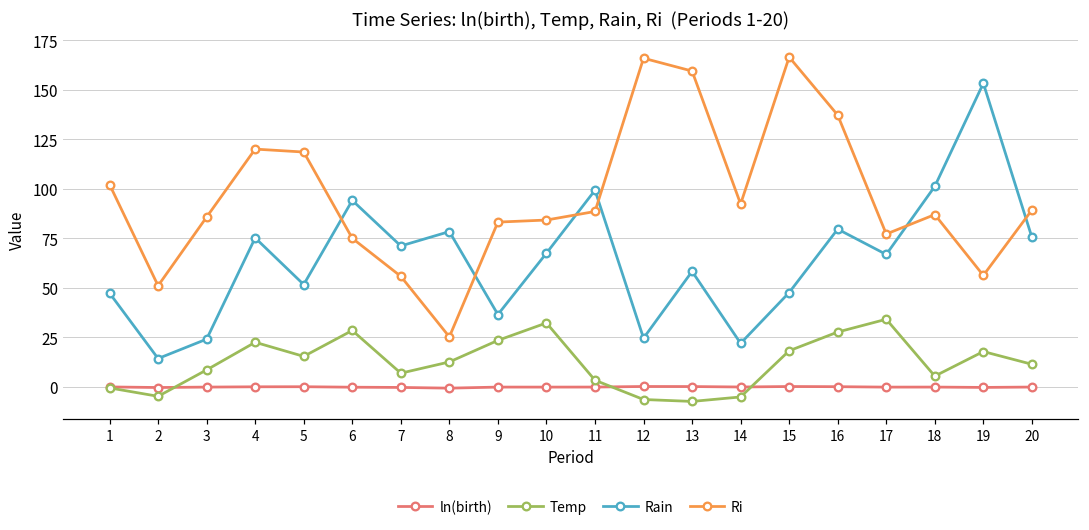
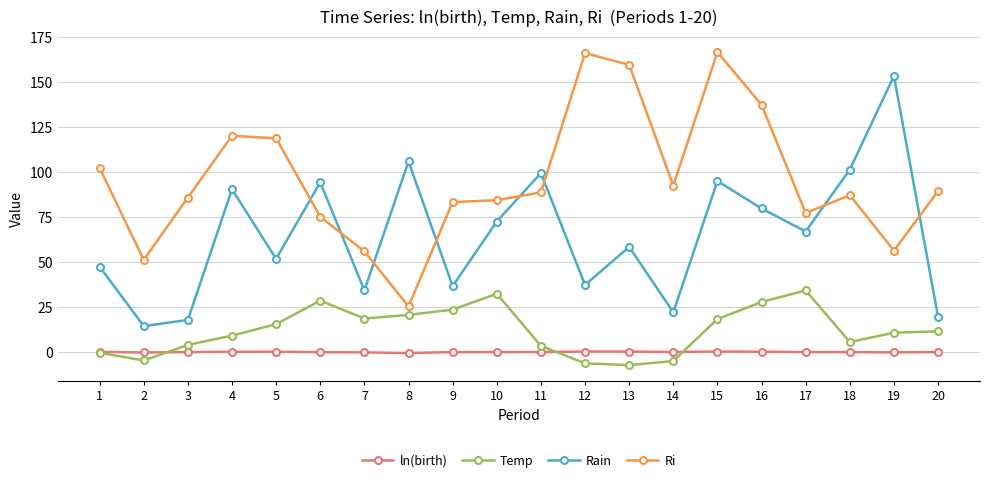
  {
    "Temp": {
      "2": -5,
-     "3": 9,
-     "4": 23,
+     "3": 4,
+     "4": 9,
      "5": 15,
      "6": 28,
-     "7": 7,
-     "8": 13,
+     "7": 19,
+     "8": 21,
      "9": 23,
      "10": 32,
      "11": 3,
      "12": -6,
      "13": -7,
      "14": -5,
      "15": 18,
      "16": 28,
      "17": 34,
      "18": 5,
-     "19": 18,
+     "19": 11,
      "20": 11
    },
    "Rain": {
      "1": 47,
      "2": 14,
-     "3": 24,
-     "4": 75,
+     "3": 18,
+     "4": 90,
      "5": 52,
      "6": 94,
-     "7": 71,
-     "8": 78,
+     "7": 34,
+     "8": 106,
      "9": 37,
-     "10": 67,
+     "10": 72,
      "11": 99,
-     "12": 25,
+     "12": 37,
      "13": 58,
      "14": 22,
-     "15": 48,
+     "15": 95,
      "16": 80,
      "17": 67,
      "18": 101,
      "19": 153,
-     "20": 76
+     "20": 19
    }
  }
